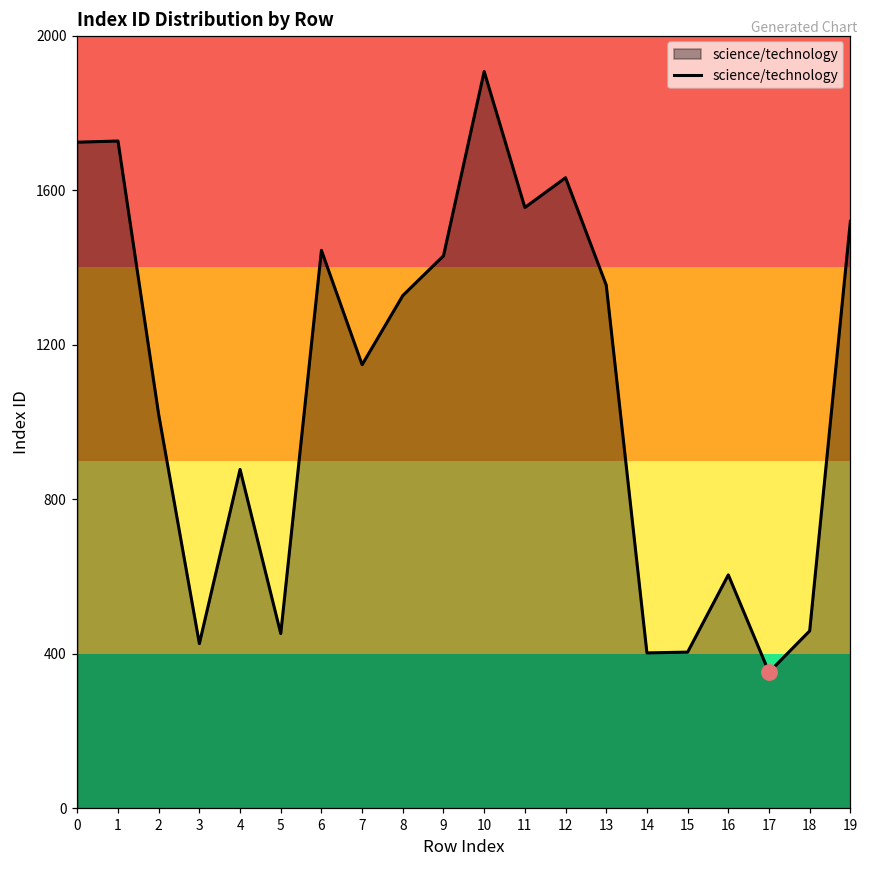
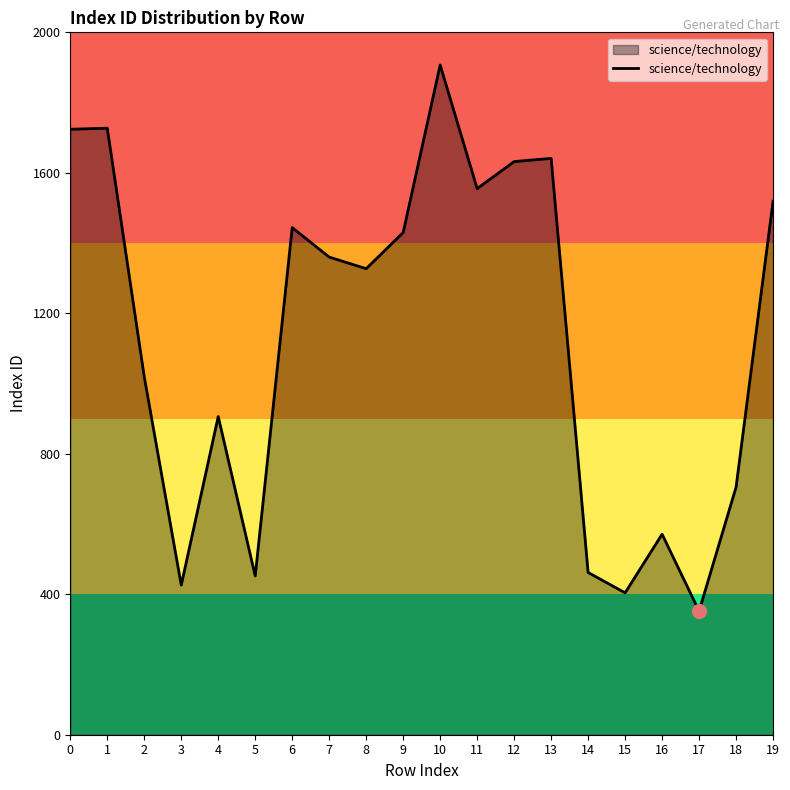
  {
    "science/technology": {
      "0": 1720,
      "1": 1730,
      "2": 1020,
      "3": 430,
-     "4": 880,
+     "4": 910,
      "5": 450,
      "6": 1440,
-     "7": 1150,
+     "7": 1360,
      "8": 1330,
      "9": 1430,
      "10": 1910,
      "11": 1560,
      "12": 1630,
-     "13": 1350,
-     "14": 400,
+     "13": 1640,
+     "14": 460,
      "15": 400,
-     "16": 600,
-     "18": 460,
+     "16": 570,
+     "18": 710,
      "19": 1520
    }
  }
